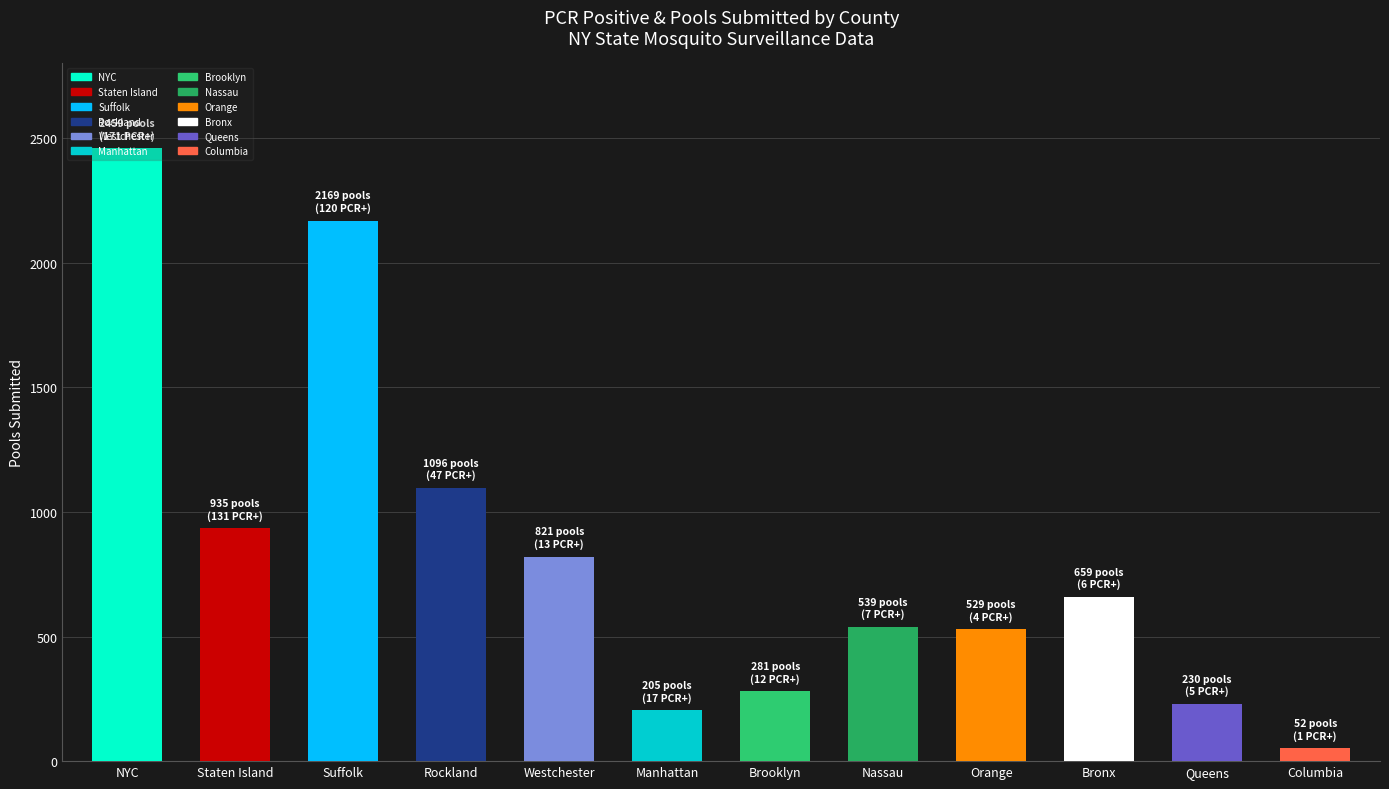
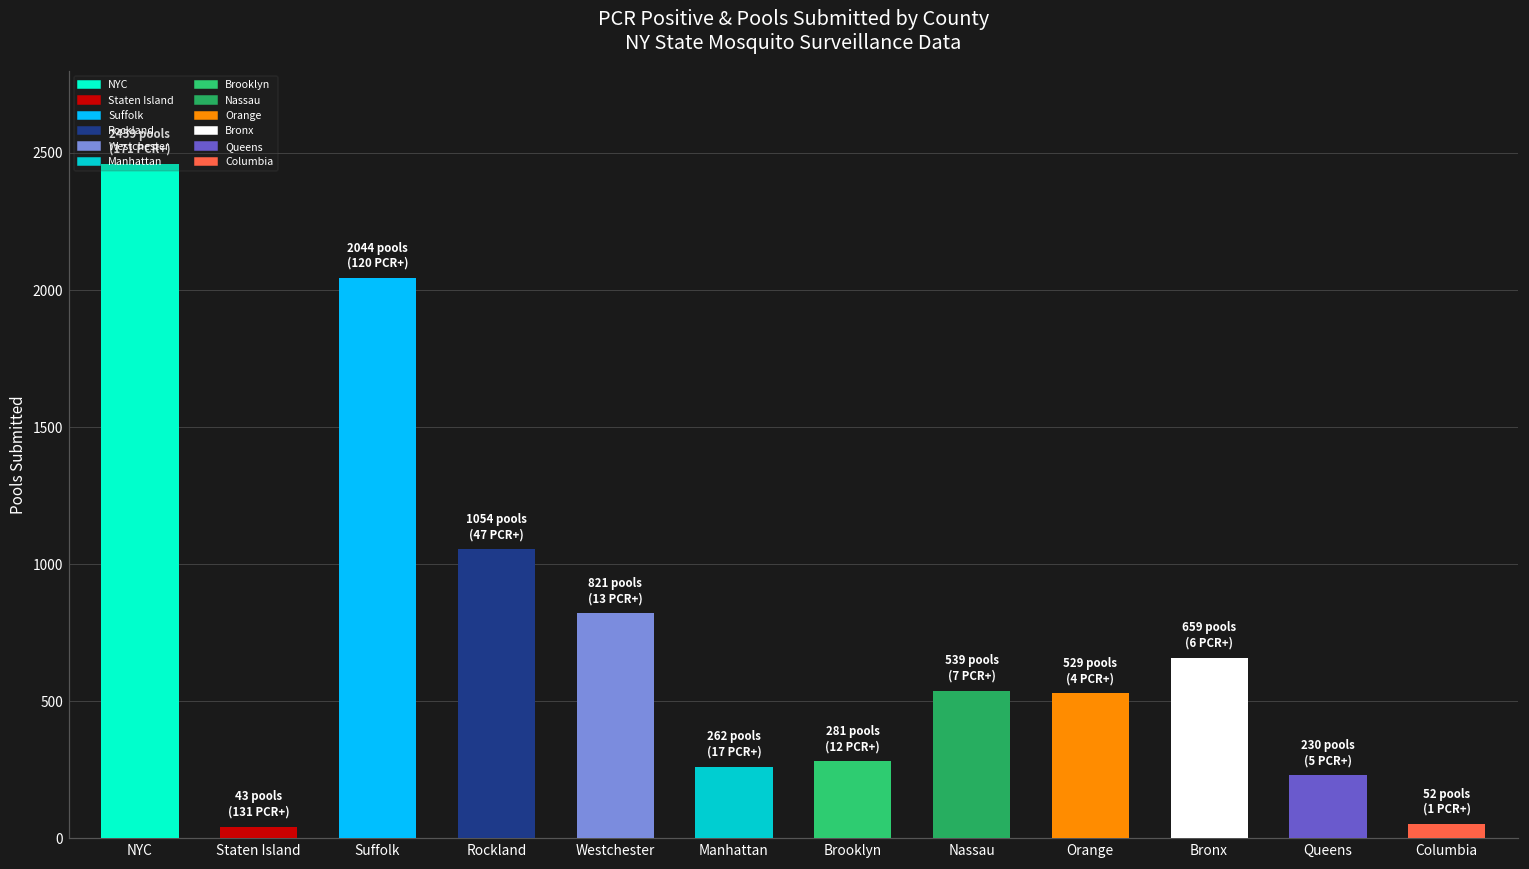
  {
-   "Staten Island": 935,
-   "Suffolk": 2169,
-   "Rockland": 1096,
+   "Staten Island": 43,
+   "Suffolk": 2044,
+   "Rockland": 1054,
    "Westchester": 821,
-   "Manhattan": 205,
+   "Manhattan": 262,
    "Brooklyn": 281,
    "Nassau": 539,
    "Orange": 529,
    "Bronx": 659,
    "Queens": 230,
    "Columbia": 52
  }
